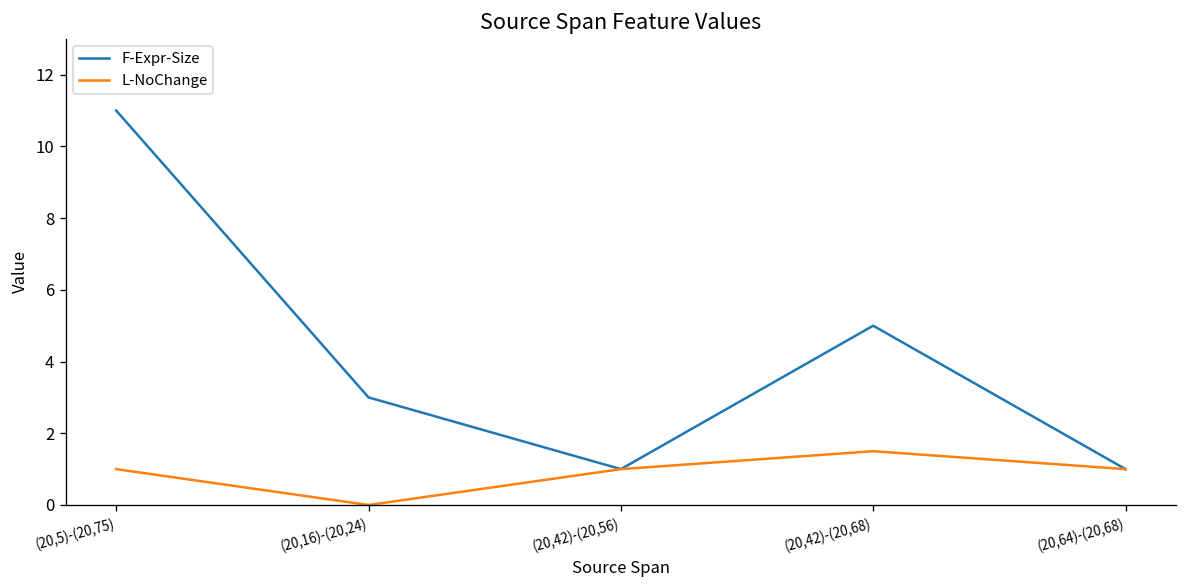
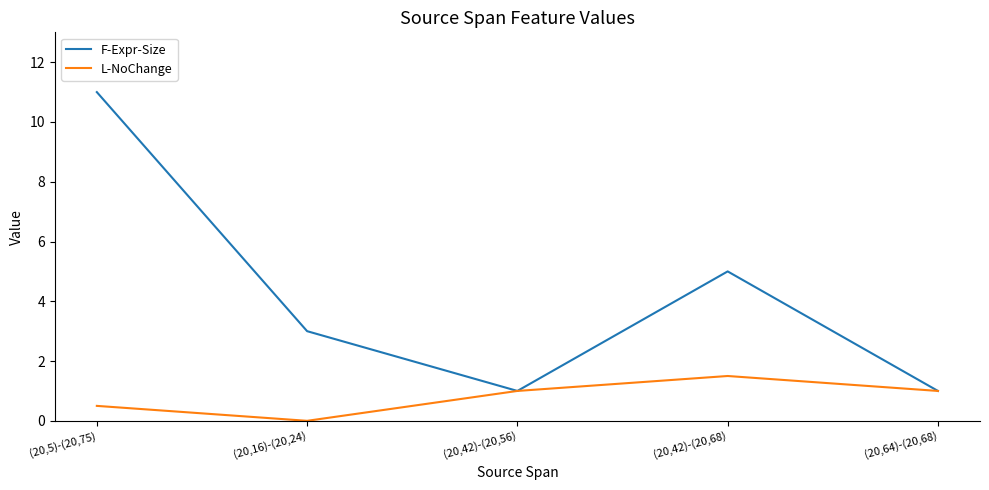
  {
    "F-Expr-Size": {
      "(20,5)-(20,75)": 11.0,
      "(20,16)-(20,24)": 3.0,
      "(20,42)-(20,68)": 5.0
    },
    "L-NoChange": {
-     "(20,5)-(20,75)": 1.0,
+     "(20,5)-(20,75)": 0.5,
      "(20,16)-(20,24)": 0.0,
      "(20,42)-(20,68)": 1.5
    }
  }
